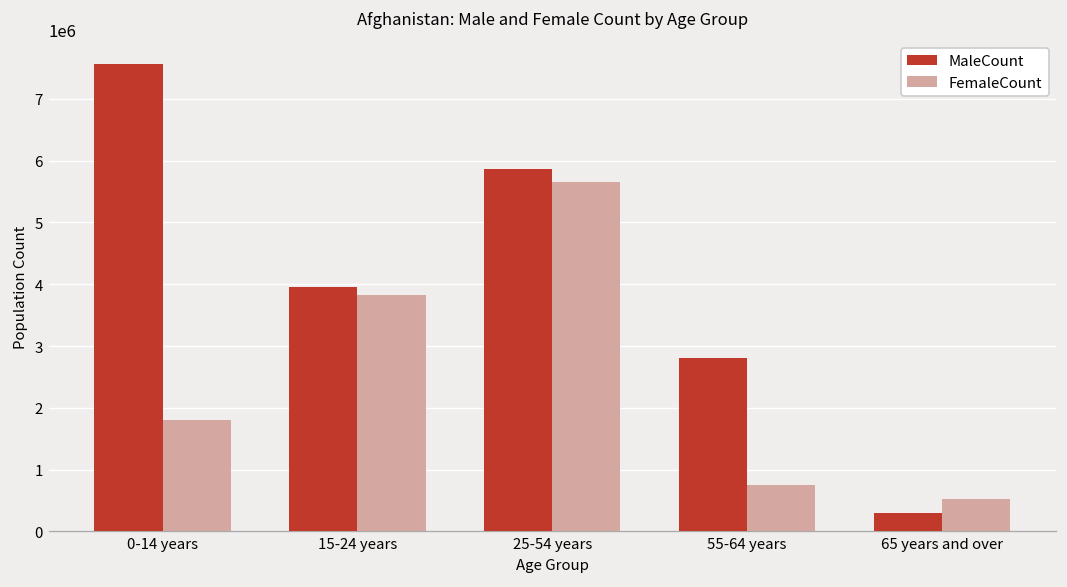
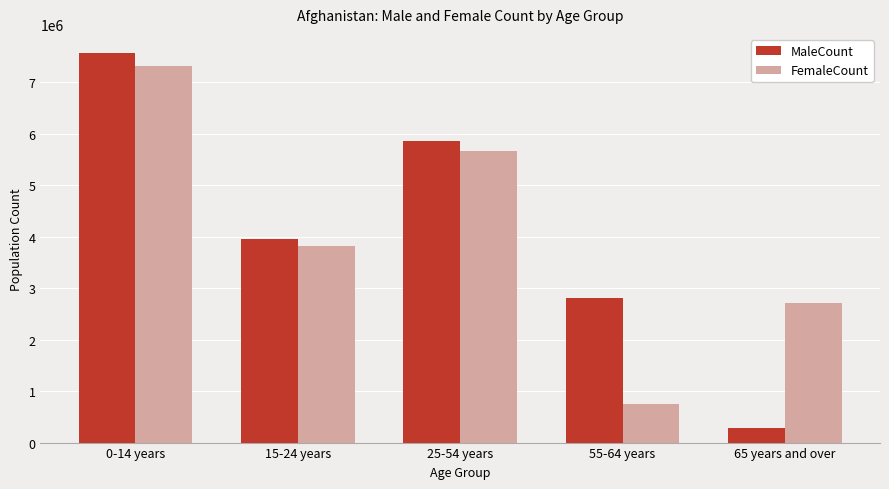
  {
    "MaleCount": {
      "0-14 years": 7600000,
      "15-24 years": 4000000,
      "25-54 years": 5900000,
      "55-64 years": 2800000,
      "65 years and over": 300000
    },
    "FemaleCount": {
-     "0-14 years": 1800000,
+     "0-14 years": 7300000,
      "15-24 years": 3800000,
      "25-54 years": 5700000,
      "55-64 years": 700000,
-     "65 years and over": 500000
+     "65 years and over": 2700000
    }
  }
